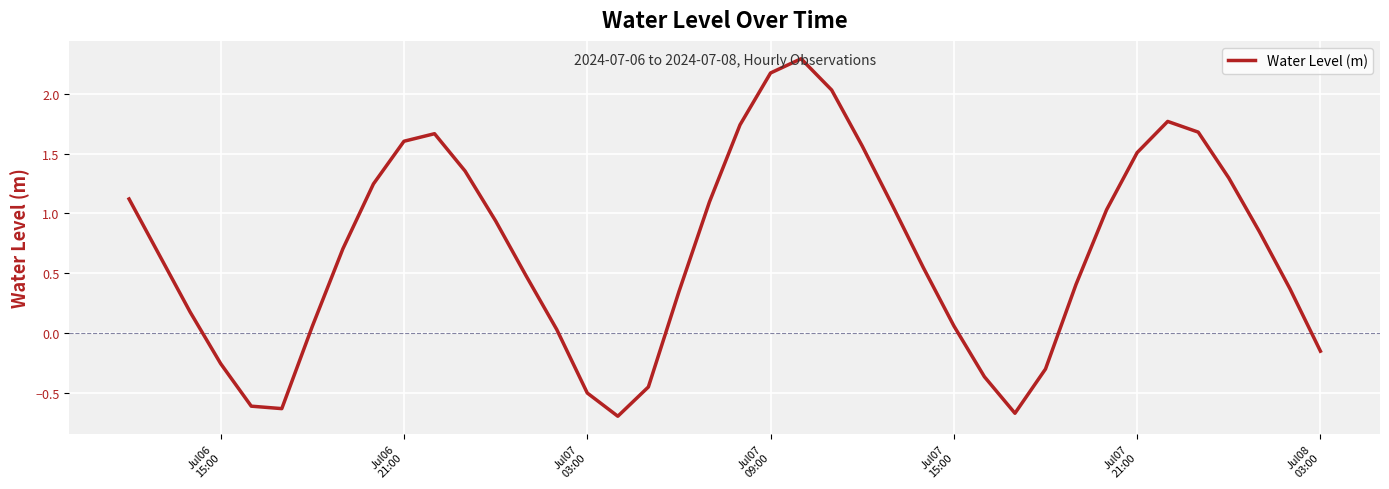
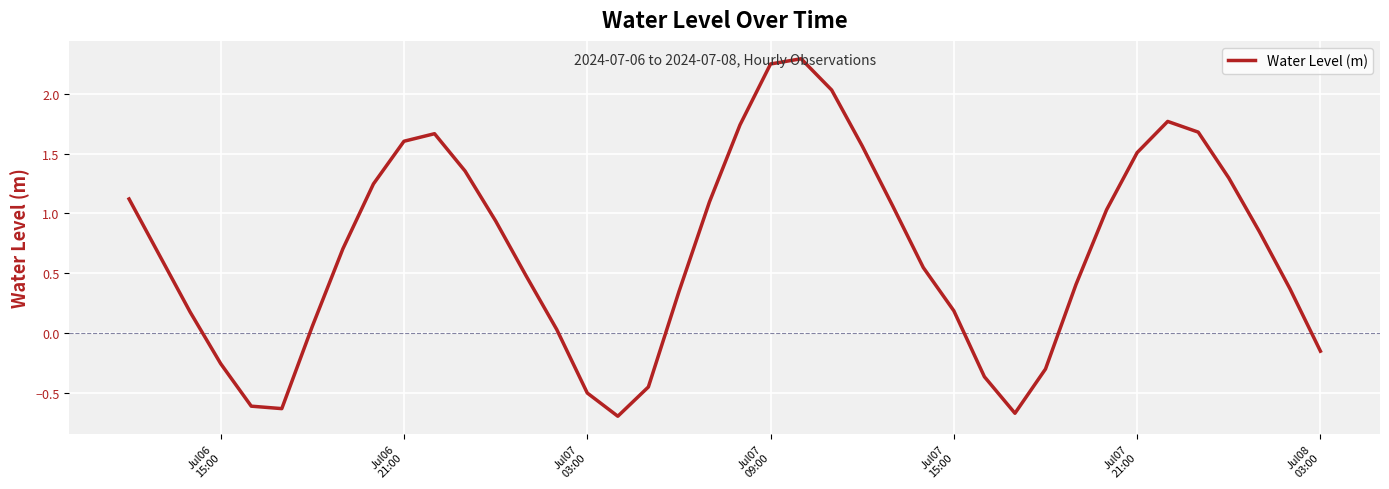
  {
    "Jul06 15:00": -0.26,
    "Jul06 21:00": 1.60,
    "Jul07 03:00": -0.50,
-   "Jul07 09:00": 2.18,
-   "Jul07 15:00": 0.06,
+   "Jul07 09:00": 2.25,
+   "Jul07 15:00": 0.19,
    "Jul07 21:00": 1.51,
    "Jul08 03:00": -0.15
  }
